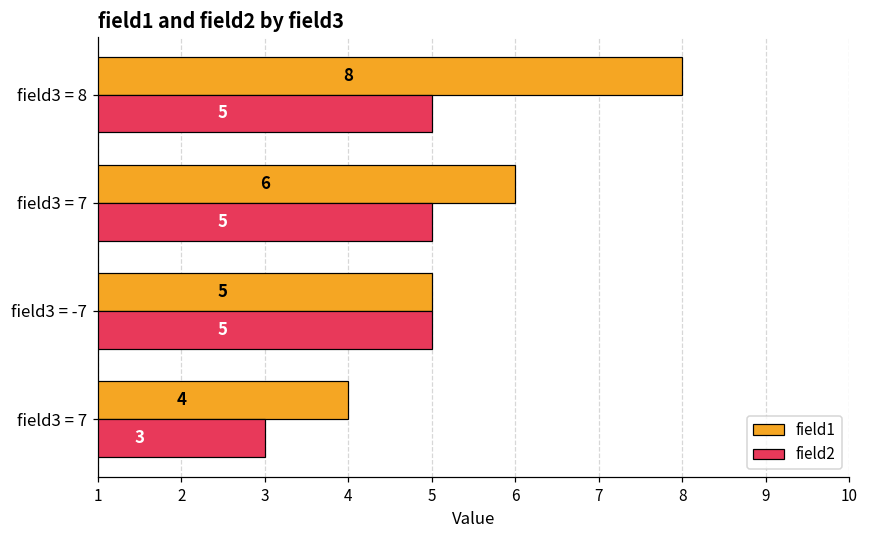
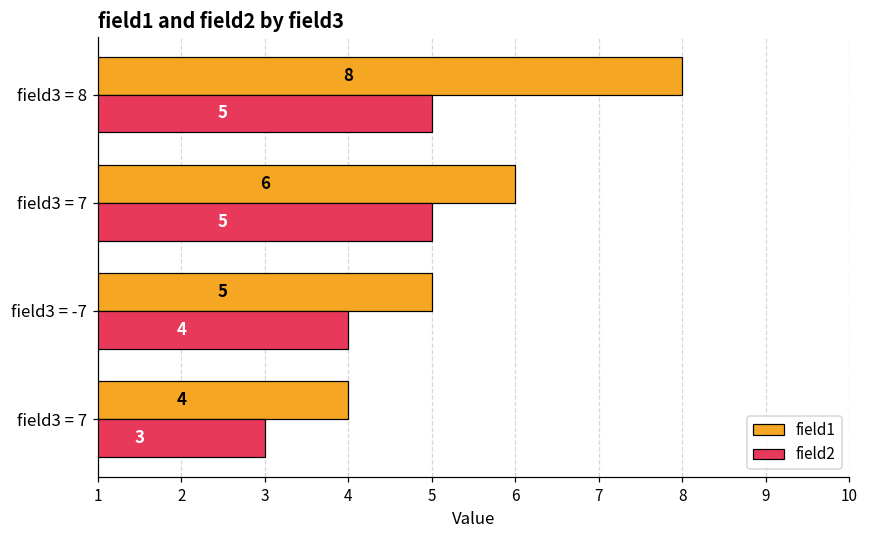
  {
    "field1": {
      "field3 = 8": 8,
      "field3 = -7": 5
    },
    "field2": {
      "field3 = 8": 5,
-     "field3 = -7": 5
+     "field3 = -7": 4
    }
  }
